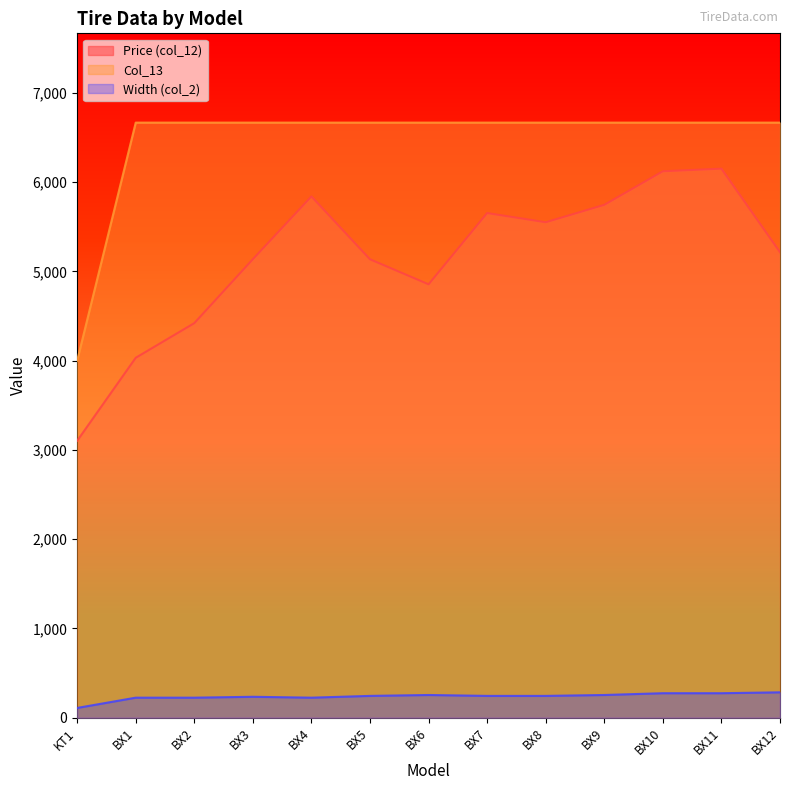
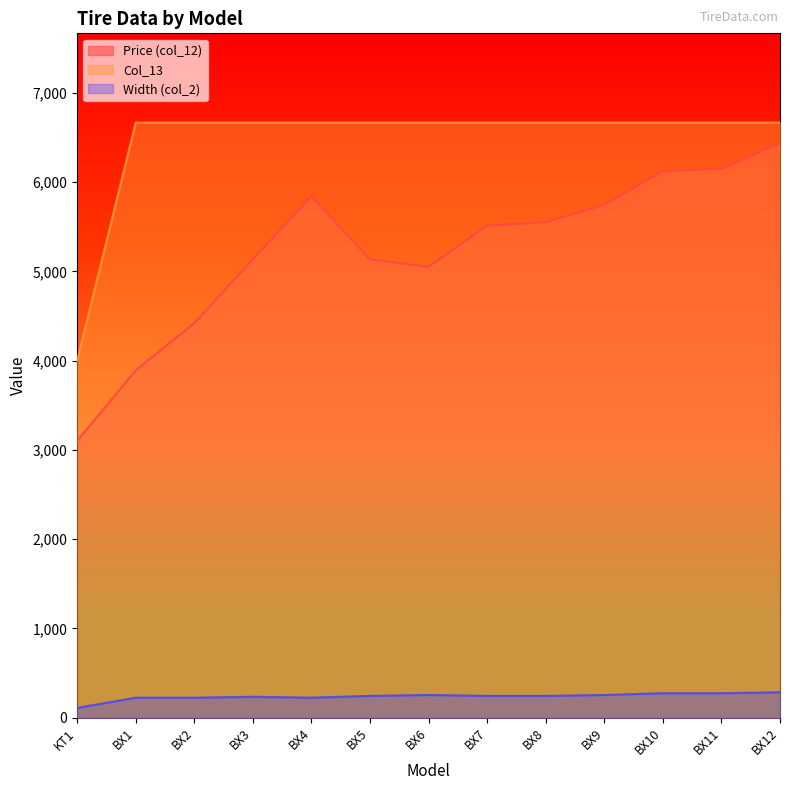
  {
    "Price (col_12)": {
      "KT1": "3,100",
-     "BX1": "4,000",
+     "BX1": "3,900",
      "BX2": "4,400",
      "BX3": "5,100",
      "BX4": "5,800",
      "BX5": "5,100",
-     "BX6": "4,900",
-     "BX7": "5,700",
+     "BX6": "5,100",
+     "BX7": "5,500",
      "BX8": "5,600",
      "BX9": "5,700",
      "BX10": "6,100",
      "BX11": "6,200",
-     "BX12": "5,200"
+     "BX12": "6,400"
    },
    "Col_13": {
      "KT1": "4,000",
      "BX1": "6,700",
      "BX2": "6,700",
      "BX3": "6,700",
      "BX4": "6,700",
      "BX5": "6,700",
      "BX6": "6,700",
      "BX7": "6,700",
      "BX8": "6,700",
      "BX9": "6,700",
      "BX10": "6,700",
      "BX11": "6,700",
      "BX12": "6,700"
    },
    "Width (col_2)": {
      "KT1": "100",
      "BX1": "200",
      "BX2": "200",
      "BX3": "200",
      "BX4": "200",
      "BX5": "200",
      "BX6": "300",
      "BX7": "200",
      "BX8": "200",
      "BX9": "300",
      "BX10": "300",
      "BX11": "300",
      "BX12": "300"
    }
  }
